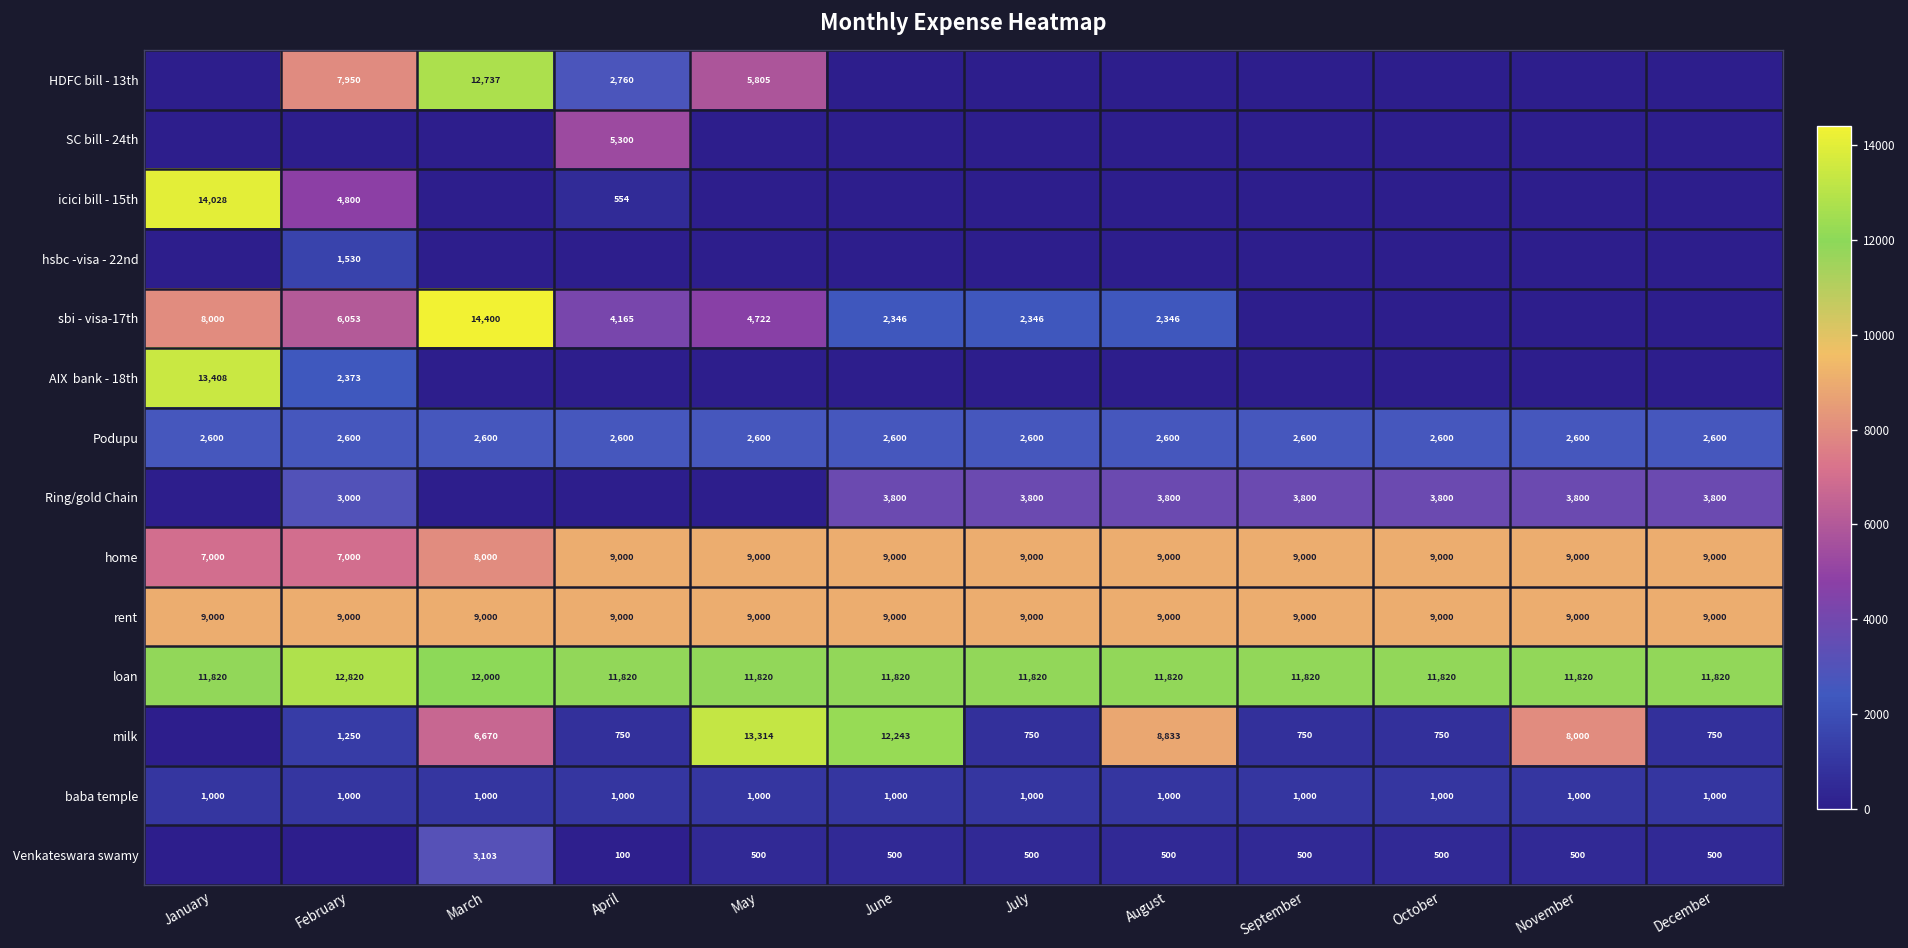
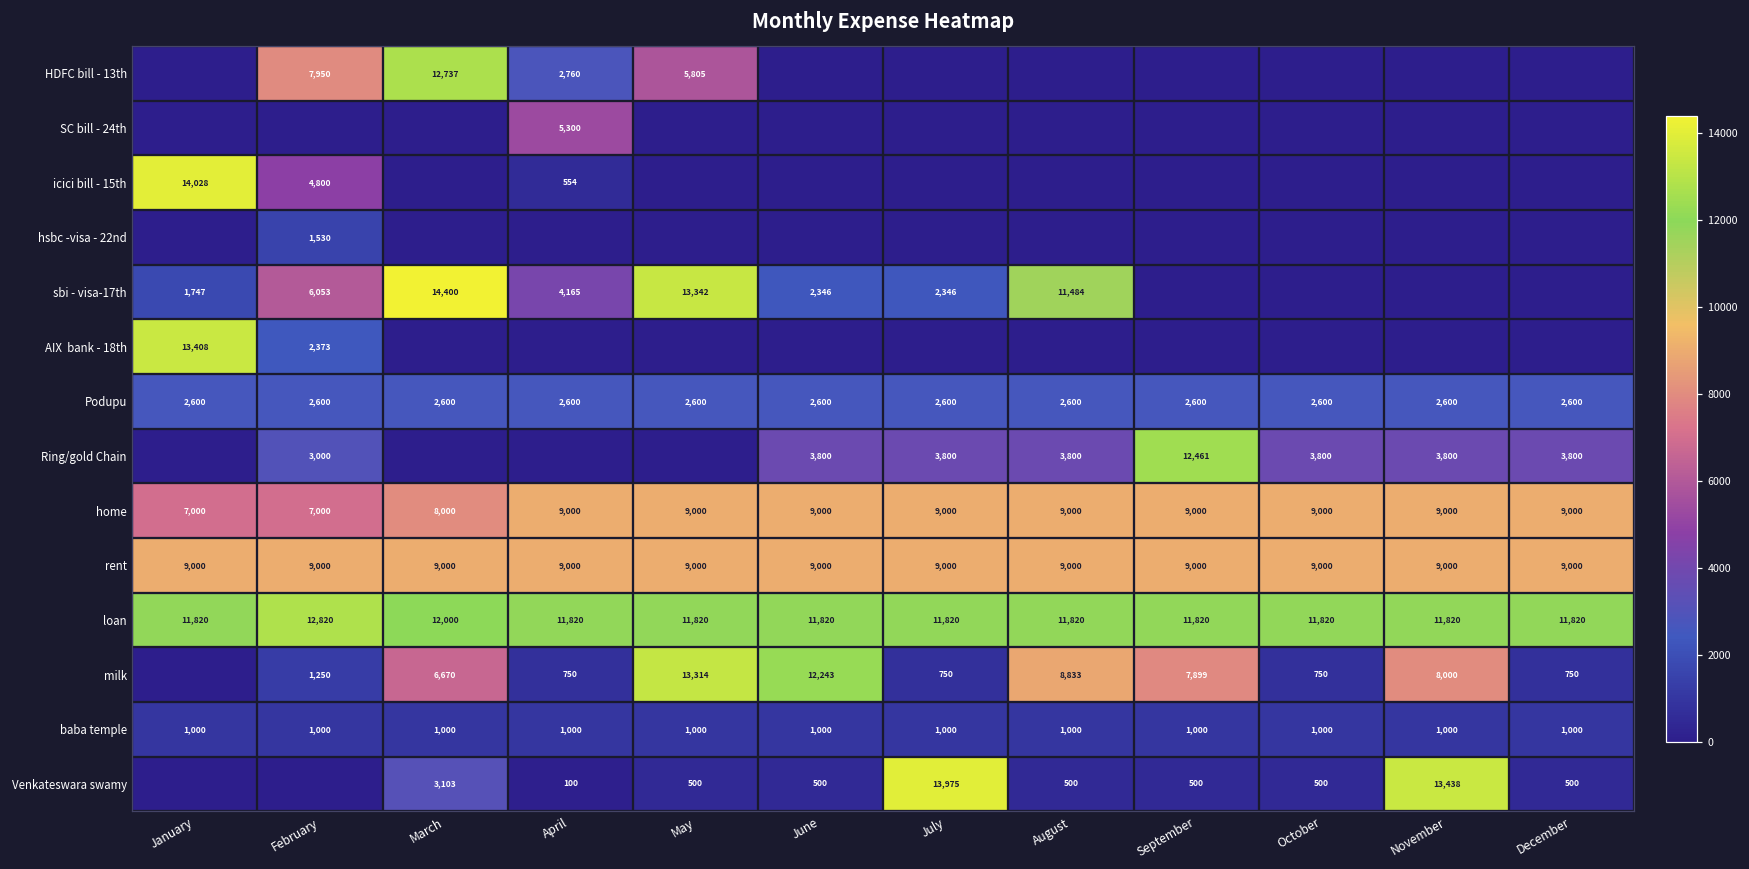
  {
    "HDFC bill - 13th": {
      "February": "7,950",
      "March": "12,737",
      "April": "2,760",
      "May": "5,805"
    },
    "SC bill - 24th": {
      "April": "5,300"
    },
    "icici bill - 15th": {
      "January": "14,028",
      "February": "4,800",
      "April": "554"
    },
    "hsbc -visa - 22nd": {
      "February": "1,530"
    },
    "sbi - visa-17th": {
-     "January": "8,000",
+     "January": "1,747",
      "February": "6,053",
      "March": "14,400",
      "April": "4,165",
-     "May": "4,722",
+     "May": "13,342",
      "June": "2,346",
      "July": "2,346",
-     "August": "2,346"
+     "August": "11,484"
    },
    "AIX bank - 18th": {
      "January": "13,408",
      "February": "2,373"
    },
    "Podupu": {
      "January": "2,600",
      "February": "2,600",
      "March": "2,600",
      "April": "2,600",
      "May": "2,600",
      "June": "2,600",
      "July": "2,600",
      "August": "2,600",
      "September": "2,600",
      "October": "2,600",
      "November": "2,600",
      "December": "2,600"
    },
    "Ring/gold Chain": {
      "February": "3,000",
      "June": "3,800",
      "July": "3,800",
      "August": "3,800",
-     "September": "3,800",
+     "September": "12,461",
      "October": "3,800",
      "November": "3,800",
      "December": "3,800"
    },
    "home": {
      "January": "7,000",
      "February": "7,000",
      "March": "8,000",
      "April": "9,000",
      "May": "9,000",
      "June": "9,000",
      "July": "9,000",
      "August": "9,000",
      "September": "9,000",
      "October": "9,000",
      "November": "9,000",
      "December": "9,000"
    },
    "rent": {
      "January": "9,000",
      "February": "9,000",
      "March": "9,000",
      "April": "9,000",
      "May": "9,000",
      "June": "9,000",
      "July": "9,000",
      "August": "9,000",
      "September": "9,000",
      "October": "9,000",
      "November": "9,000",
      "December": "9,000"
    },
    "loan": {
      "January": "11,820",
      "February": "12,820",
      "March": "12,000",
      "April": "11,820",
      "May": "11,820",
      "June": "11,820",
      "July": "11,820",
      "August": "11,820",
      "September": "11,820",
      "October": "11,820",
      "November": "11,820",
      "December": "11,820"
    },
    "milk": {
      "February": "1,250",
      "March": "6,670",
      "April": "750",
      "May": "13,314",
      "June": "12,243",
      "July": "750",
      "August": "8,833",
-     "September": "750",
+     "September": "7,899",
      "October": "750",
      "November": "8,000",
      "December": "750"
    },
    "baba temple": {
      "January": "1,000",
      "February": "1,000",
      "March": "1,000",
      "April": "1,000",
      "May": "1,000",
      "June": "1,000",
      "July": "1,000",
      "August": "1,000",
      "September": "1,000",
      "October": "1,000",
      "November": "1,000",
      "December": "1,000"
    },
    "Venkateswara swamy": {
      "March": "3,103",
      "April": "100",
      "May": "500",
      "June": "500",
-     "July": "500",
+     "July": "13,975",
      "August": "500",
      "September": "500",
      "October": "500",
-     "November": "500",
+     "November": "13,438",
      "December": "500"
    }
  }
